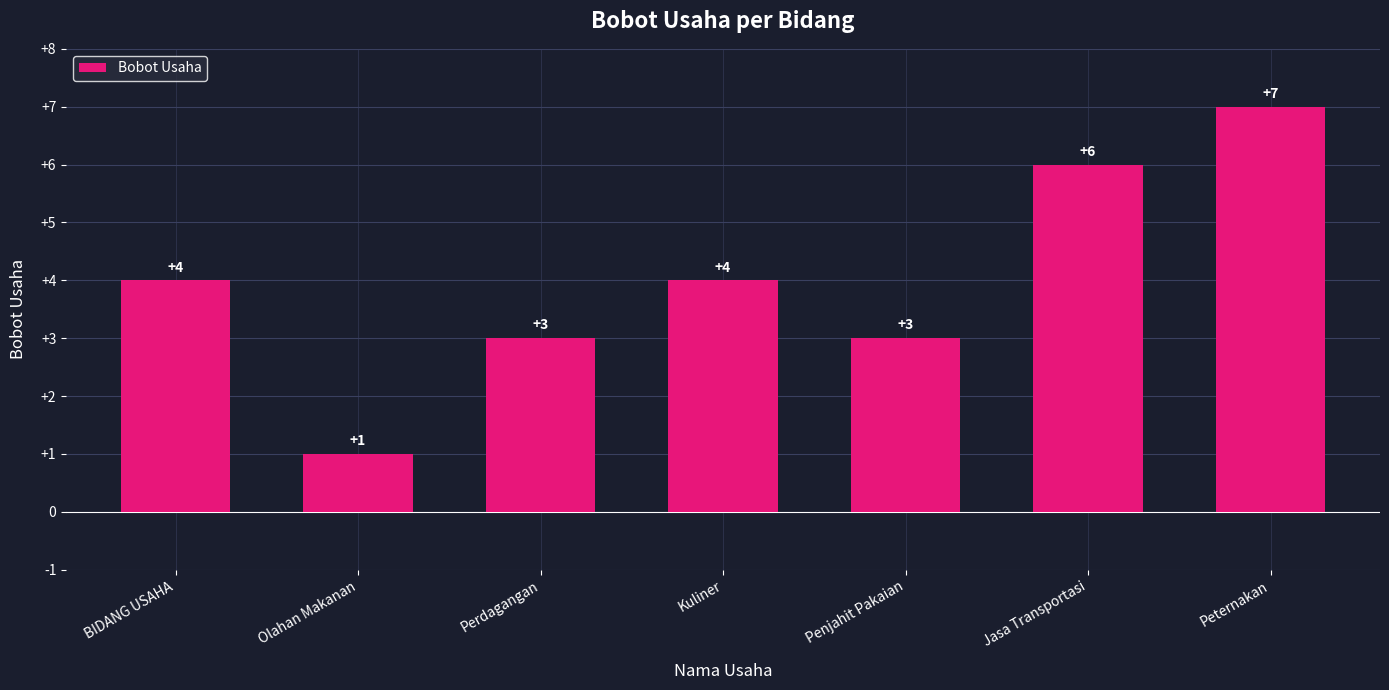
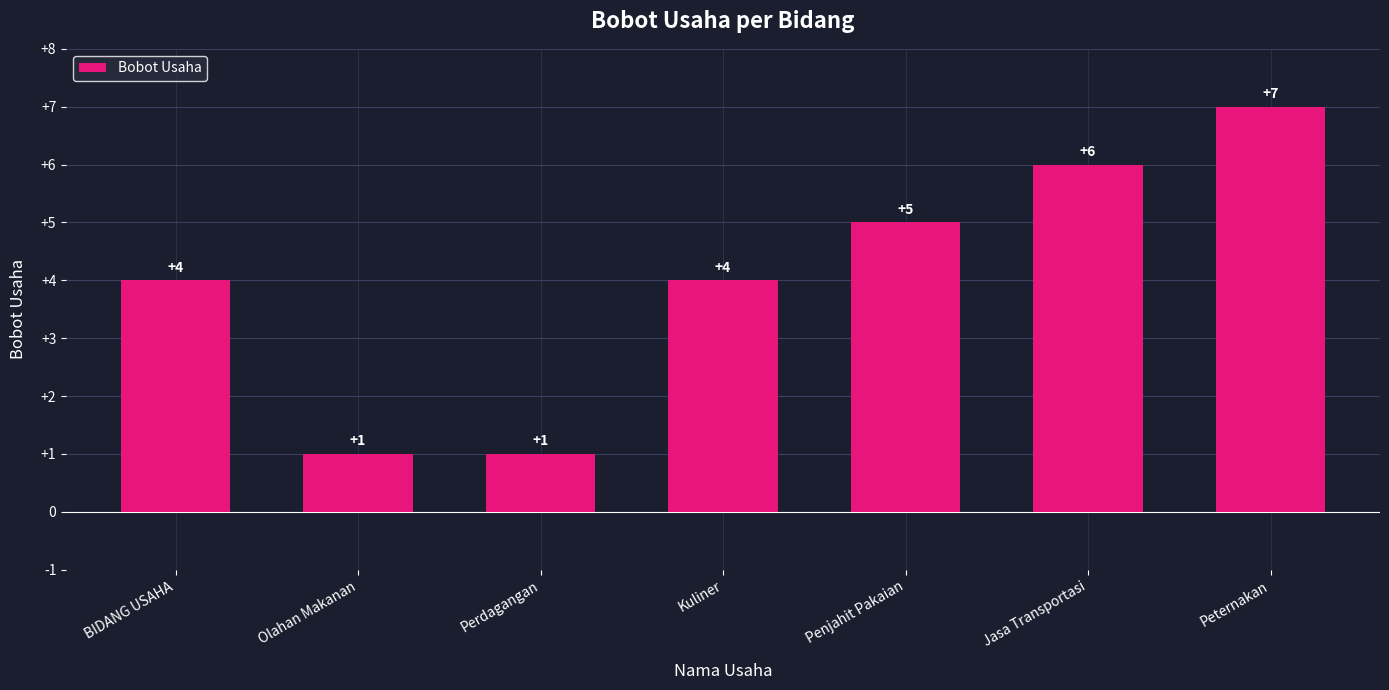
  {
    "BIDANG USAHA": "+4",
    "Olahan Makanan": "+1",
-   "Perdagangan": "+3",
+   "Perdagangan": "+1",
    "Kuliner": "+4",
-   "Penjahit Pakaian": "+3",
+   "Penjahit Pakaian": "+5",
    "Jasa Transportasi": "+6",
    "Peternakan": "+7"
  }
